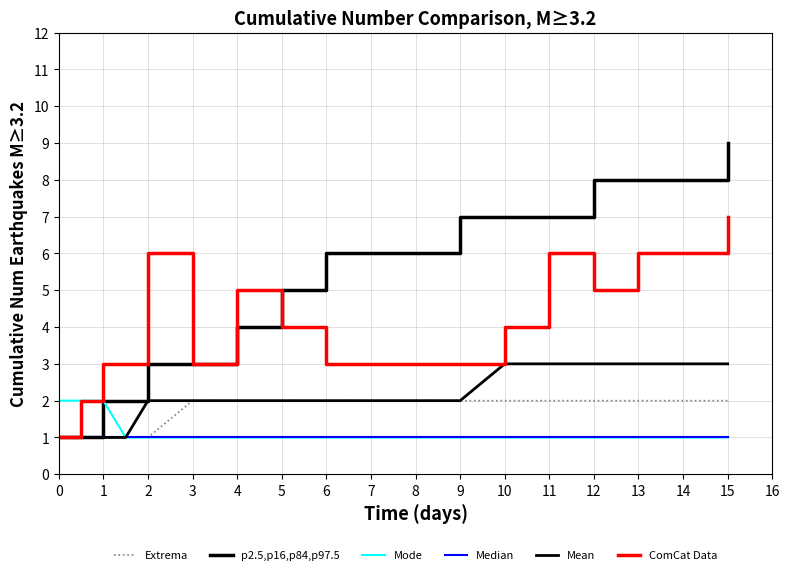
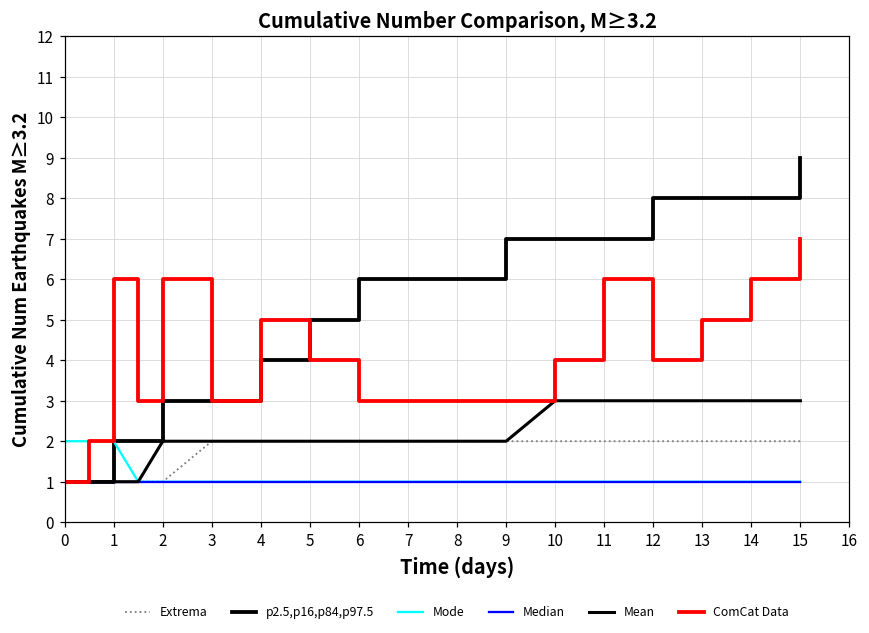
  {
    "Extrema": {
      "10": 2,
      "11": 2,
      "12": 2,
      "13": 2,
      "14": 2,
      "15": 2
    },
    "Mode": {
      "0": 2
    },
    "ComCat Data": {
-     "1": 3,
+     "1": 6,
      "2": 6,
      "4": 5,
      "5": 4,
      "6": 3,
      "7": 3,
      "8": 3,
      "9": 3,
      "10": 4,
      "11": 6,
-     "12": 5,
-     "13": 6,
+     "12": 4,
+     "13": 5,
      "14": 6,
      "15": 7
    }
  }
